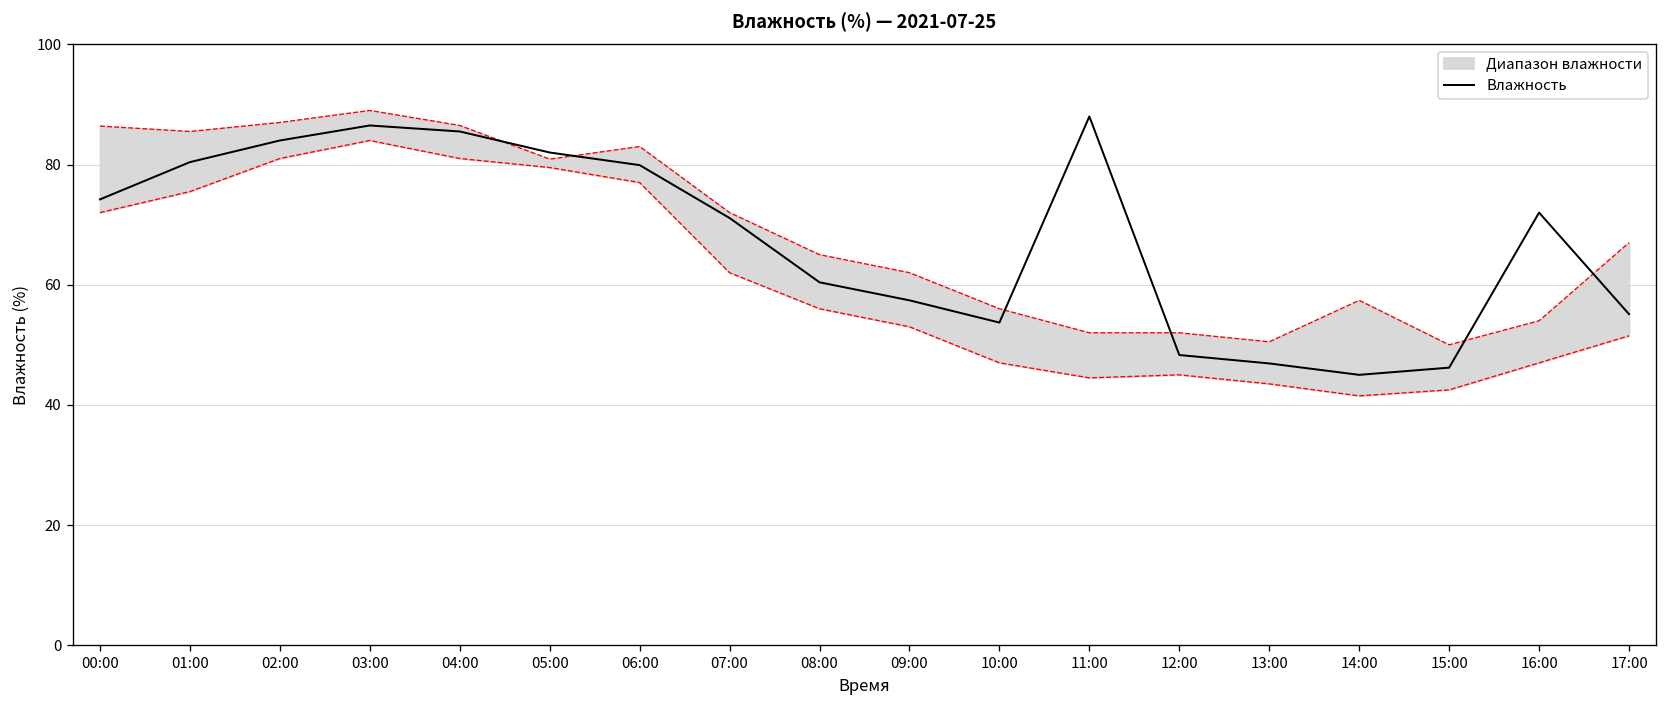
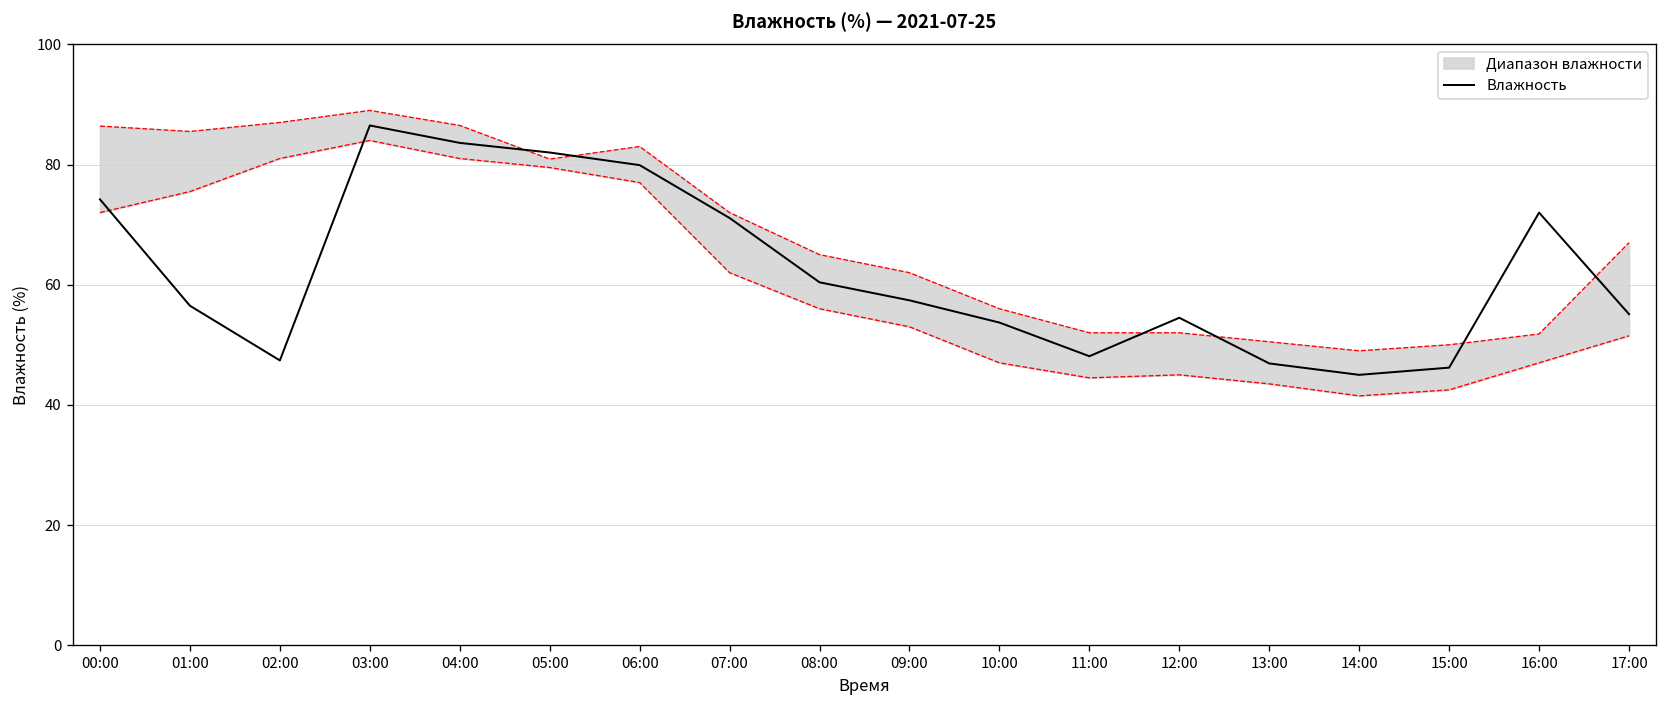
  {
    "Диапазон влажности": {
      "00:00": 86,
      "01:00": 86,
      "02:00": 87,
      "03:00": 89,
      "04:00": 87,
      "05:00": 81,
      "06:00": 83,
      "07:00": 72,
      "08:00": 65,
      "09:00": 62,
      "10:00": 56,
      "11:00": 52,
      "12:00": 52,
      "13:00": 51,
-     "14:00": 57,
+     "14:00": 49,
      "15:00": 50,
-     "16:00": 54,
+     "16:00": 52,
      "17:00": 67
    },
    "Влажность": {
      "00:00": 74,
-     "01:00": 80,
-     "02:00": 84,
+     "01:00": 57,
+     "02:00": 47,
      "03:00": 87,
-     "04:00": 86,
+     "04:00": 84,
      "05:00": 82,
      "06:00": 80,
      "07:00": 71,
      "08:00": 60,
      "09:00": 57,
      "10:00": 54,
-     "11:00": 88,
-     "12:00": 48,
+     "11:00": 48,
+     "12:00": 55,
      "13:00": 47,
      "14:00": 45,
      "15:00": 46,
      "16:00": 72,
      "17:00": 55
    }
  }
